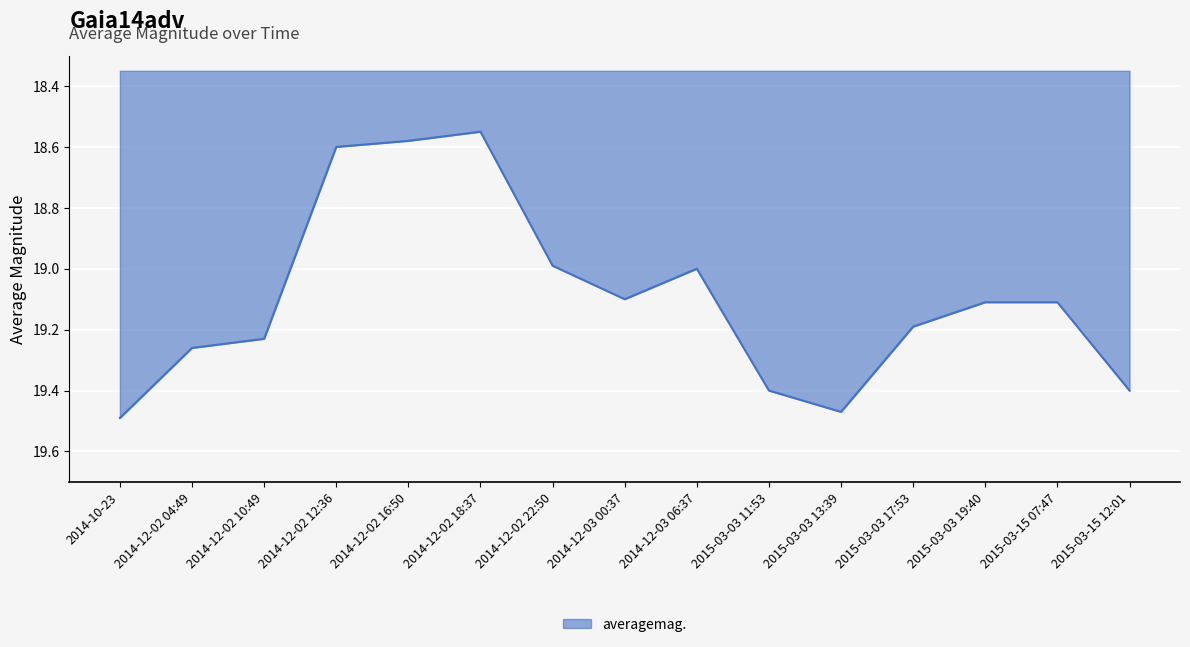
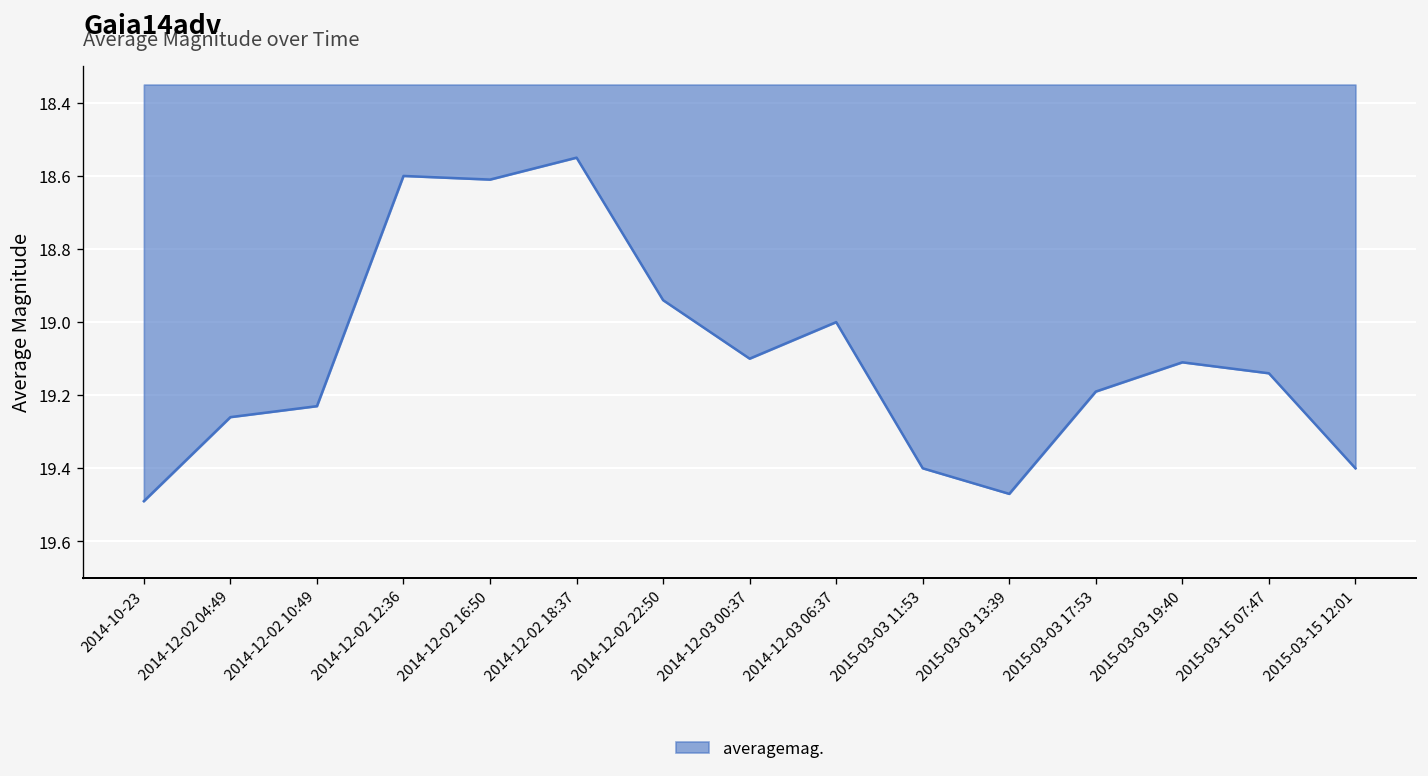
  {
    "2014-10-23": 19.49,
    "2014-12-02 04:49": 19.26,
    "2014-12-02 10:49": 19.23,
    "2014-12-02 12:36": 18.60,
-   "2014-12-02 16:50": 18.58,
+   "2014-12-02 16:50": 18.61,
    "2014-12-02 18:37": 18.55,
-   "2014-12-02 22:50": 18.99,
+   "2014-12-02 22:50": 18.94,
    "2014-12-03 00:37": 19.10,
    "2014-12-03 06:37": 19.00,
    "2015-03-03 11:53": 19.40,
    "2015-03-03 13:39": 19.47,
    "2015-03-03 17:53": 19.19,
    "2015-03-03 19:40": 19.11,
-   "2015-03-15 07:47": 19.11,
+   "2015-03-15 07:47": 19.14,
    "2015-03-15 12:01": 19.40
  }
